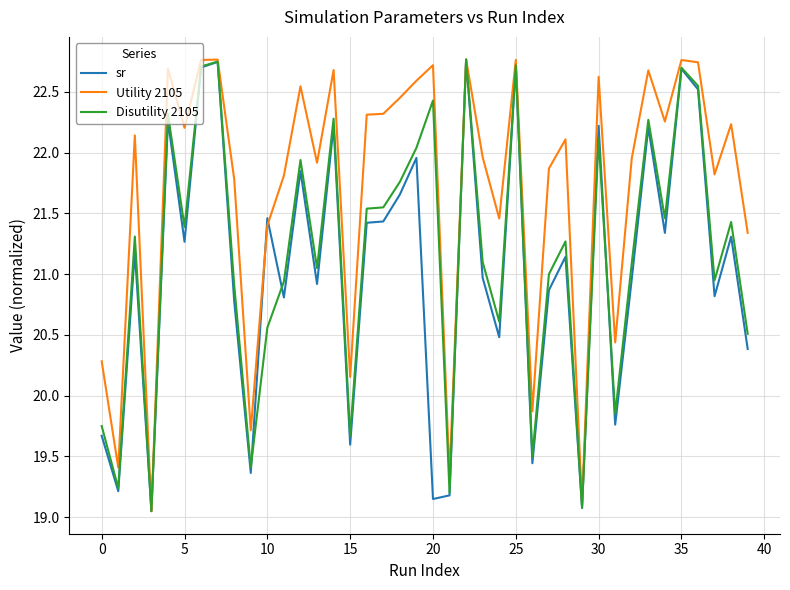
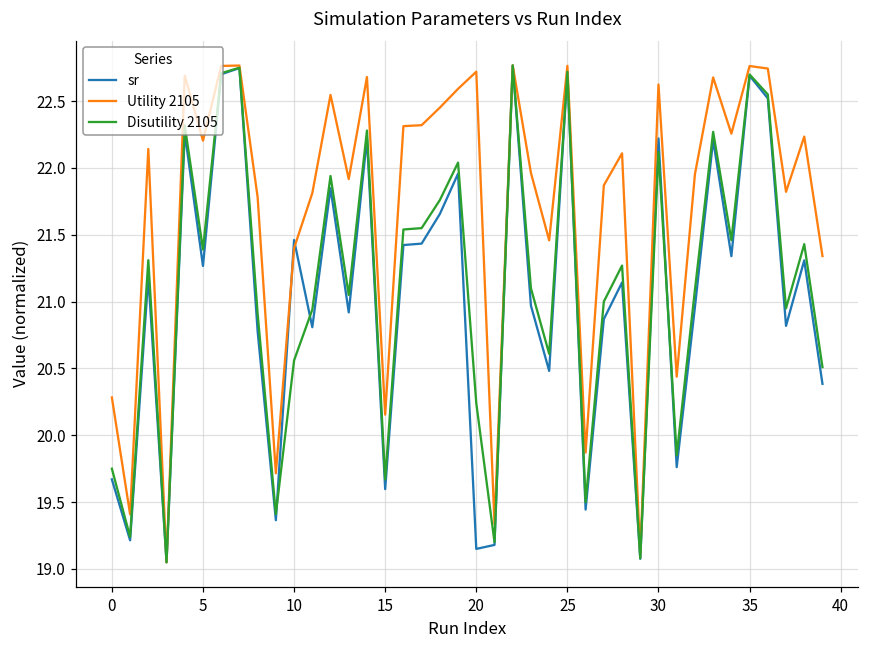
  {
    "sr": {
      "0": 19.67,
      "5": 21.27,
      "10": 21.46,
      "15": 19.60,
      "20": 19.15,
      "30": 22.22
    },
    "Utility 2105": {
      "0": 20.28,
      "5": 22.20,
      "10": 21.40,
      "15": 20.15,
      "20": 22.72,
      "25": 22.76,
      "30": 22.62,
      "35": 22.76
    },
    "Disutility 2105": {
      "0": 19.75,
      "5": 21.39,
      "10": 20.56,
      "15": 19.67,
-     "20": 22.43,
+     "20": 20.24,
      "30": 22.12
    }
  }
